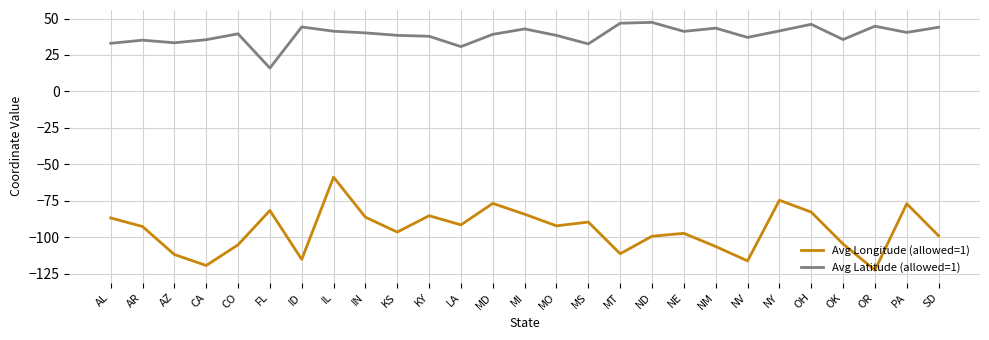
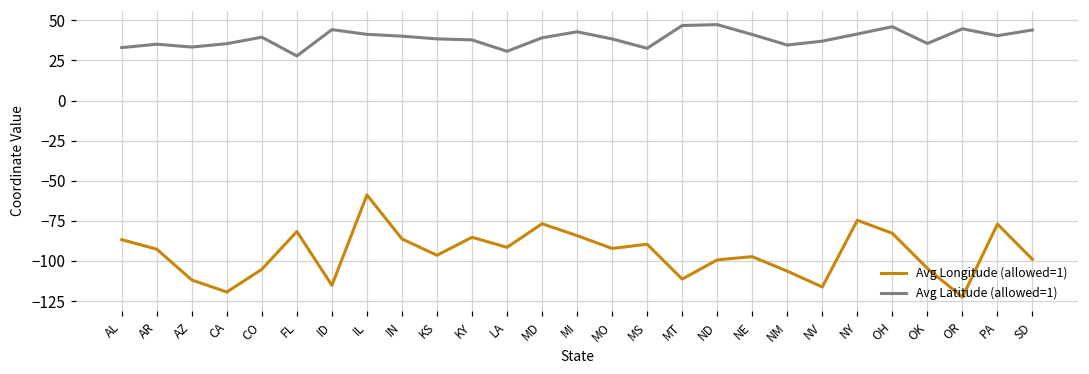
  {
    "Avg Longitude (allowed=1)": {
      "AL": -87,
      "AR": -93,
      "AZ": -112,
      "CA": -119,
      "CO": -105,
      "FL": -82,
      "ID": -115,
      "IL": -59,
      "IN": -86,
      "KS": -96,
      "KY": -85,
      "LA": -92,
      "MD": -77,
      "MI": -84,
      "MO": -92,
      "MS": -90,
      "MT": -111,
      "ND": -99,
      "NE": -97,
      "NM": -106,
      "NV": -116,
      "NY": -75,
      "OH": -83,
      "OK": -105,
      "OR": -123,
      "PA": -77,
      "SD": -99
    },
    "Avg Latitude (allowed=1)": {
      "AL": 33,
      "AR": 35,
      "AZ": 33,
      "CA": 35,
      "CO": 40,
-     "FL": 16,
+     "FL": 28,
      "ID": 44,
      "IL": 41,
      "IN": 40,
      "KS": 38,
      "KY": 38,
      "LA": 31,
      "MD": 39,
      "MI": 43,
      "MO": 38,
      "MS": 33,
      "MT": 47,
      "ND": 47,
      "NE": 41,
-     "NM": 43,
+     "NM": 35,
      "NV": 37,
      "NY": 42,
      "OH": 46,
      "OK": 36,
      "OR": 45,
      "PA": 40,
      "SD": 44
    }
  }
